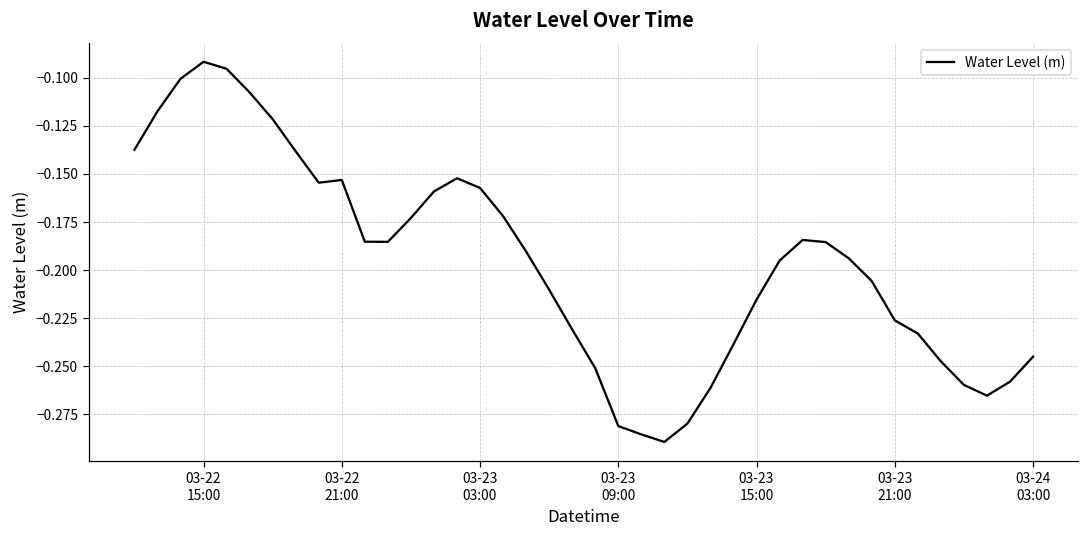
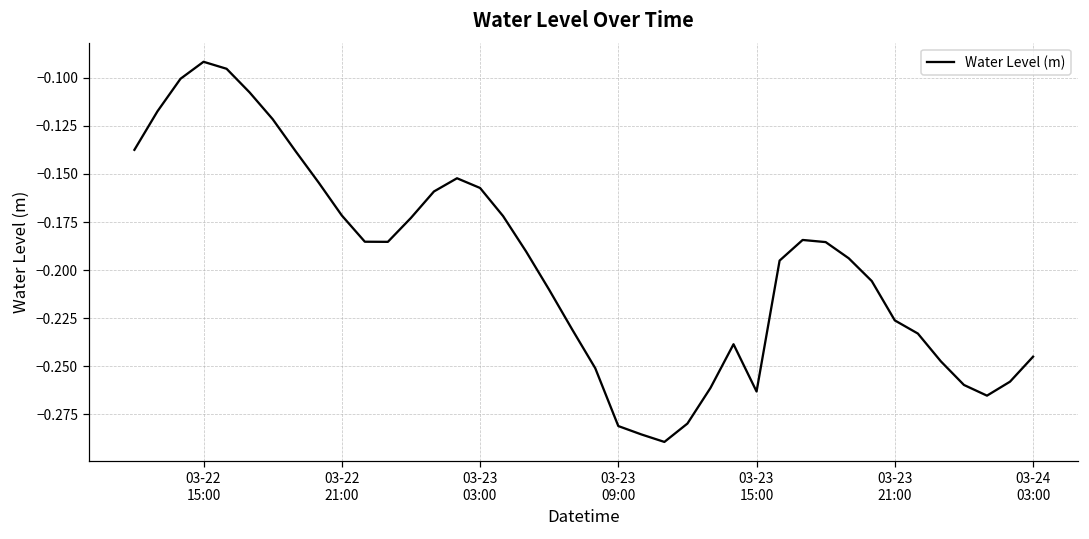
  {
    "03-22 15:00": -0.092,
-   "03-22 21:00": -0.153,
+   "03-22 21:00": -0.172,
    "03-23 03:00": -0.157,
    "03-23 09:00": -0.281,
-   "03-23 15:00": -0.215,
+   "03-23 15:00": -0.263,
    "03-23 21:00": -0.226,
    "03-24 03:00": -0.245
  }
